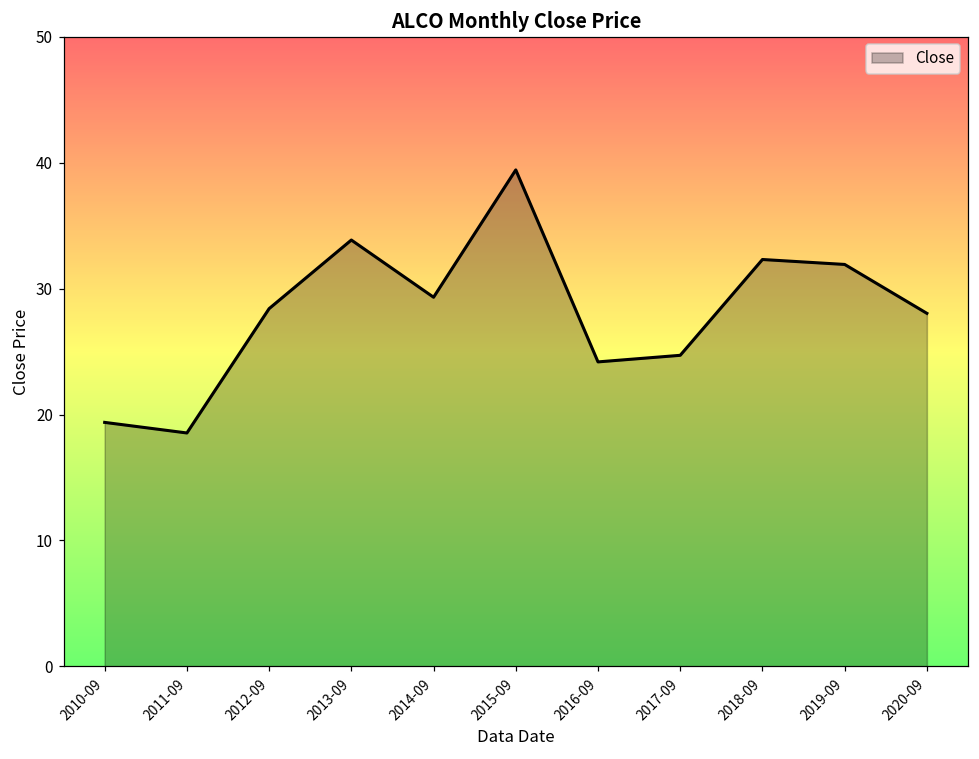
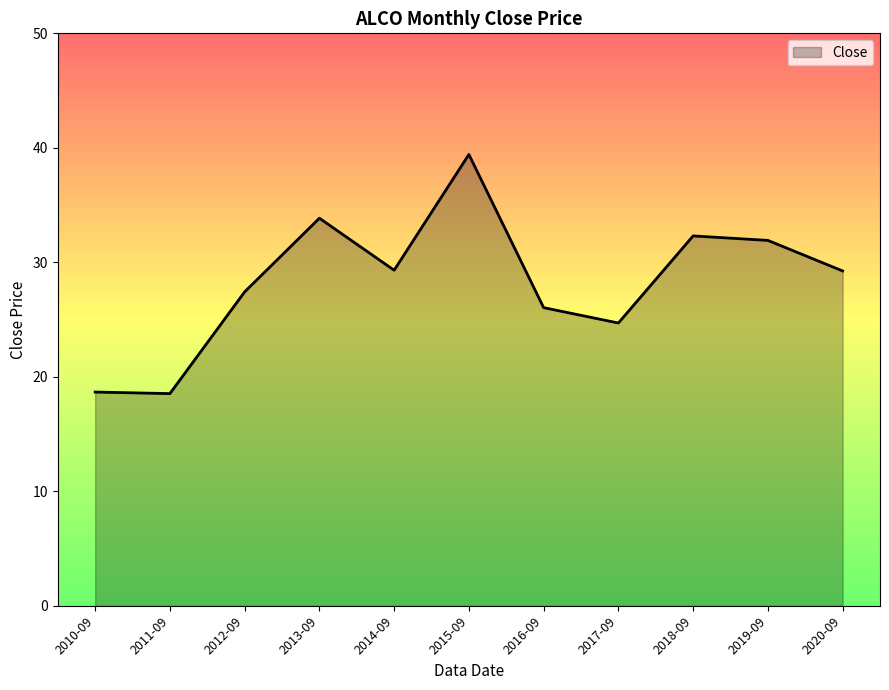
  {
-   "2010-09": 19.4,
+   "2010-09": 18.7,
    "2011-09": 18.5,
-   "2012-09": 28.4,
+   "2012-09": 27.4,
    "2013-09": 33.9,
    "2014-09": 29.3,
    "2015-09": 39.4,
-   "2016-09": 24.2,
+   "2016-09": 26.0,
    "2017-09": 24.7,
    "2018-09": 32.3,
    "2019-09": 31.9,
-   "2020-09": 28.0
+   "2020-09": 29.2
  }
